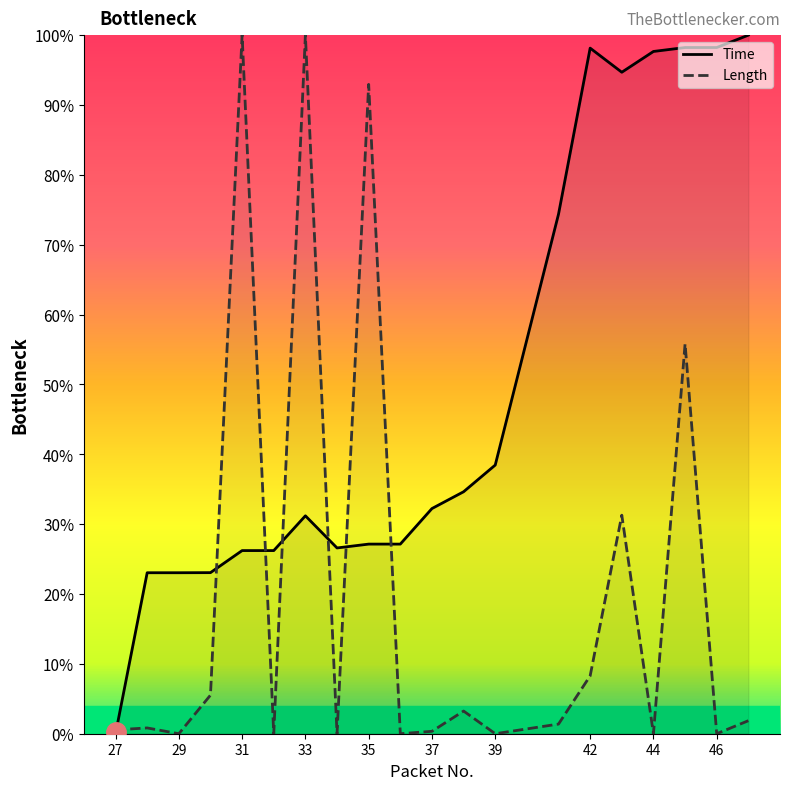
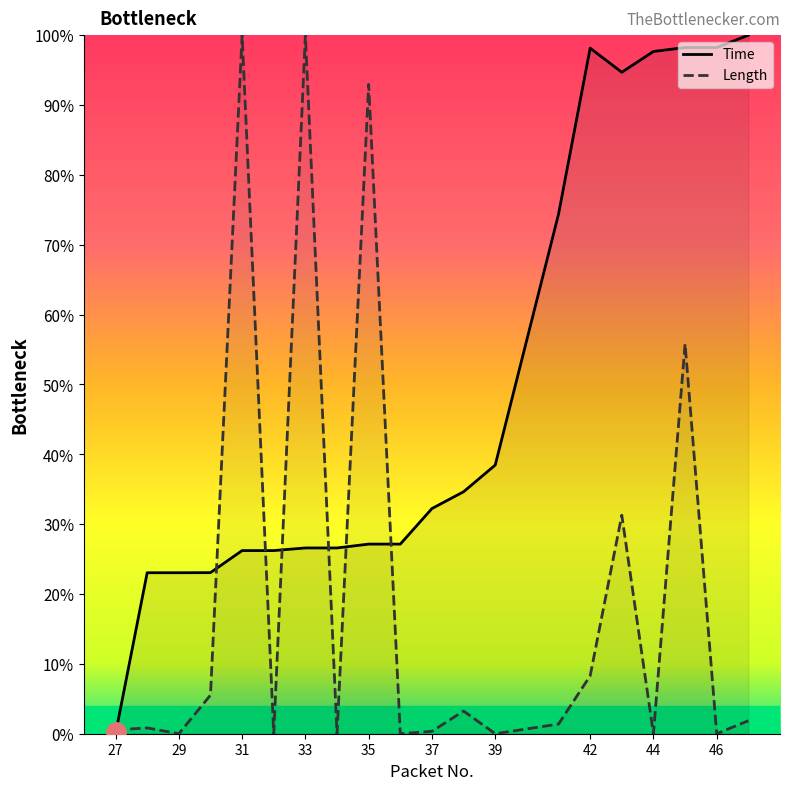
  {
    "Time": {
      "29": "23%",
      "31": "26%",
-     "33": "31%",
+     "33": "27%",
      "35": "27%",
      "37": "32%",
      "39": "38%",
      "42": "98%",
      "44": "98%"
    },
    "Length": {
      "31": "100%",
      "33": "100%",
      "35": "93%",
      "42": "8%"
    }
  }
